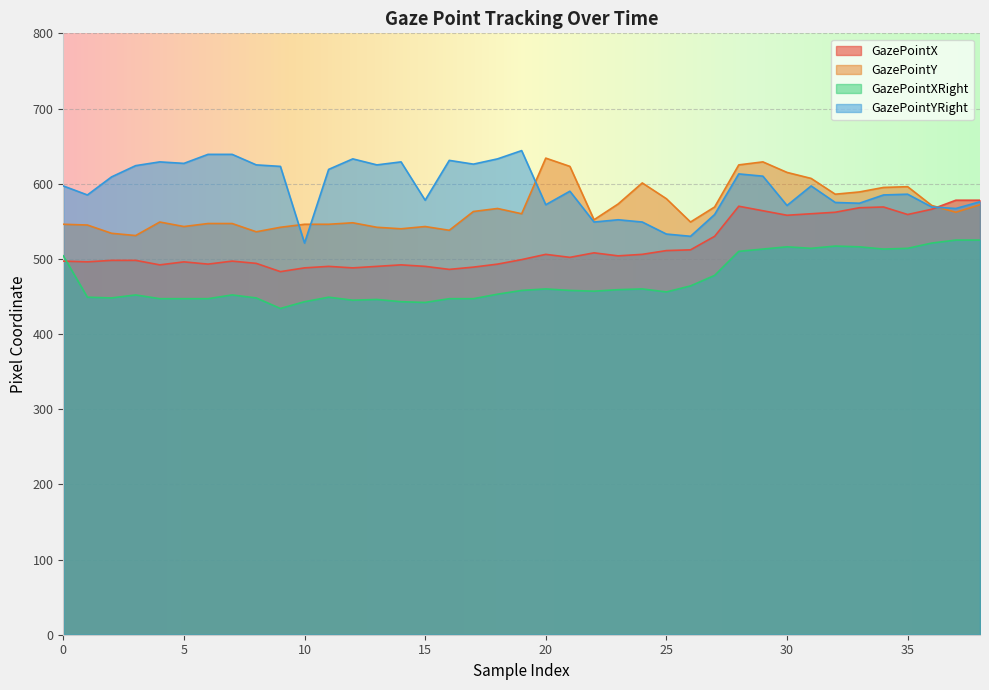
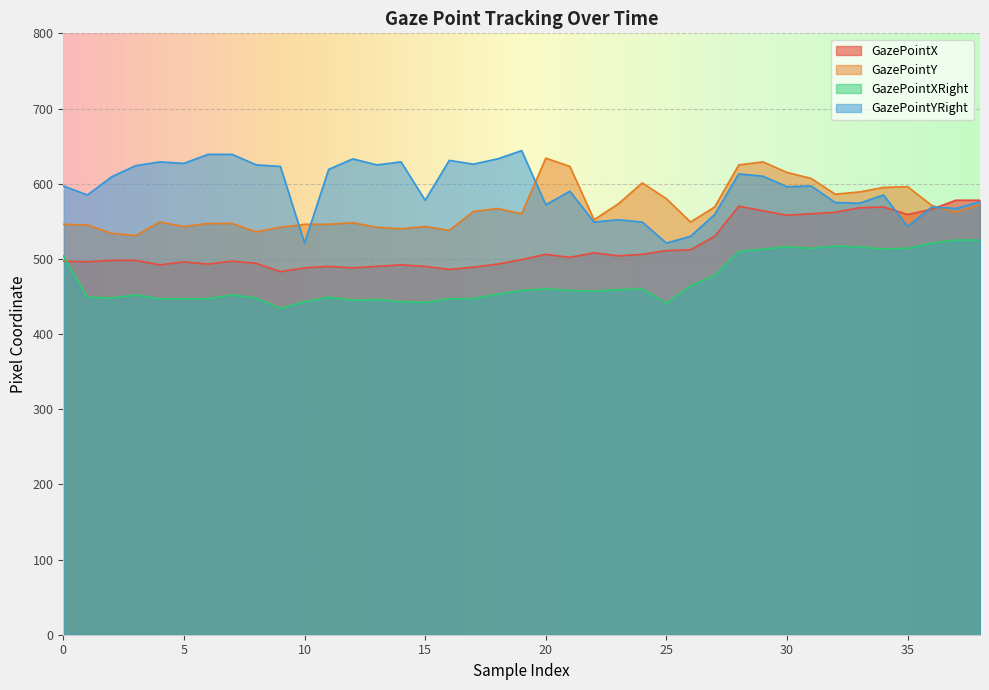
  {
    "GazePointXRight": {
      "0": 500,
      "5": 450,
      "10": 440,
      "15": 440,
      "20": 460,
-     "25": 460,
+     "25": 440,
      "30": 520,
      "35": 510
    },
    "GazePointYRight": {
      "0": 600,
      "5": 630,
      "10": 520,
      "15": 580,
      "20": 570,
-     "25": 530,
-     "30": 570,
-     "35": 590
+     "25": 520,
+     "30": 600,
+     "35": 540
    }
  }
